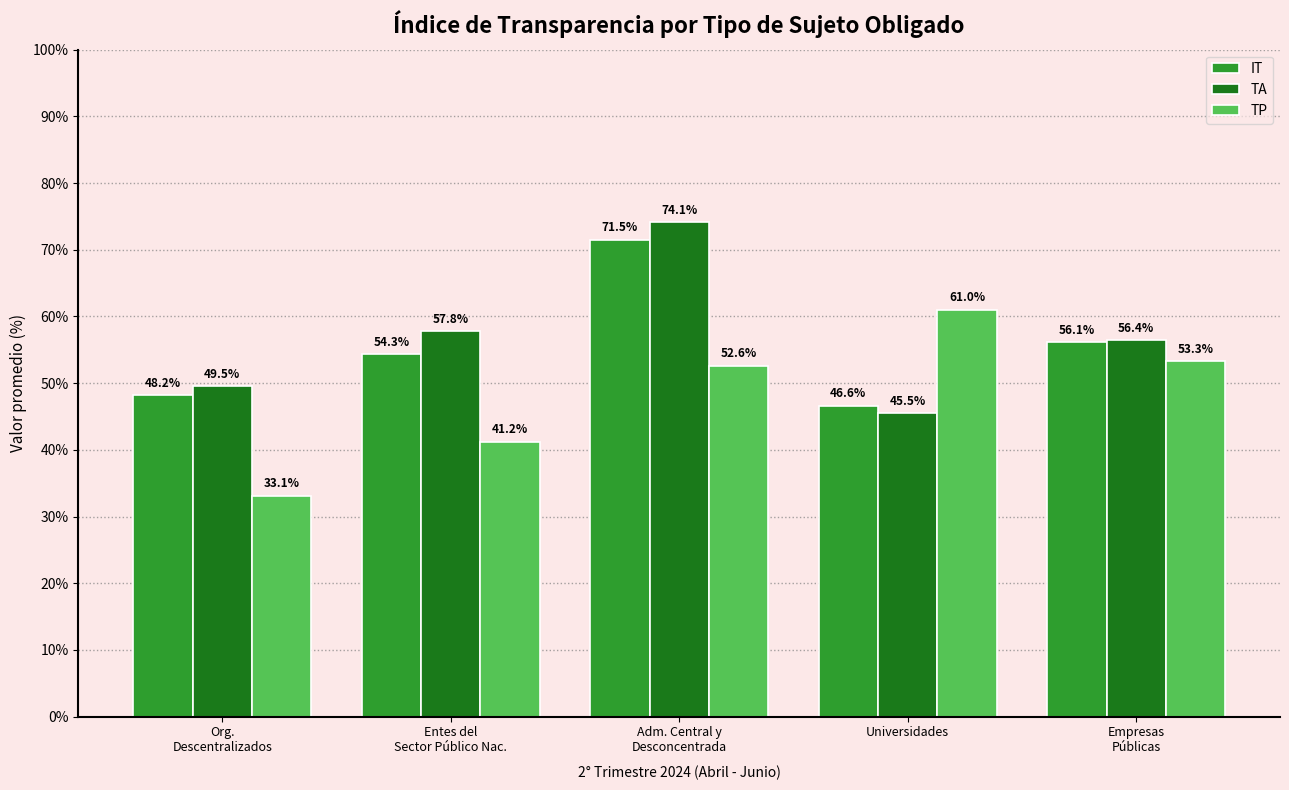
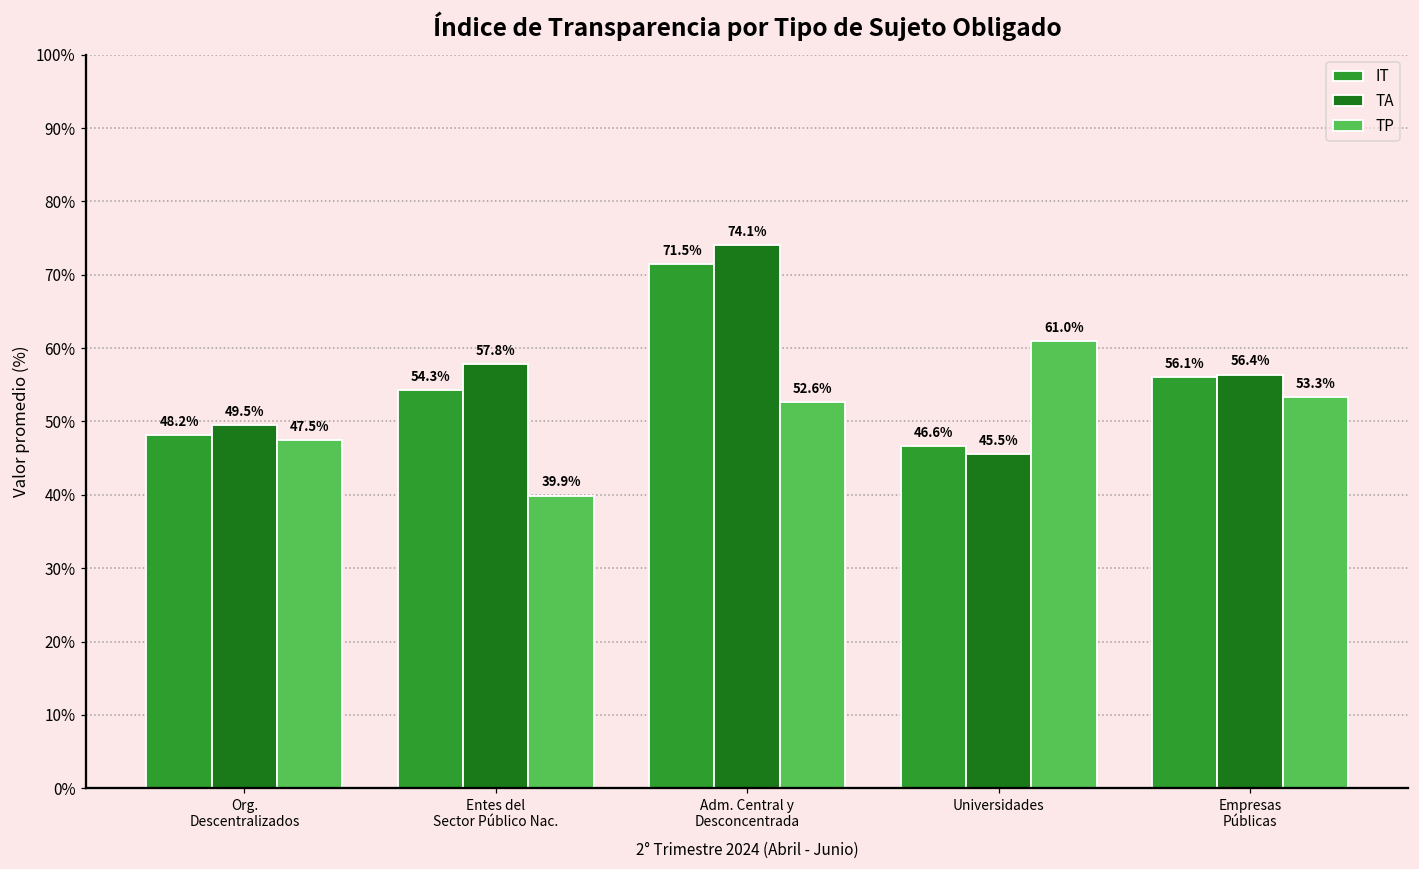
  {
    "TP": {
-     "Org. Descentralizados": "33.1%",
-     "Entes del Sector Público Nac.": "41.2%",
+     "Org. Descentralizados": "47.5%",
+     "Entes del Sector Público Nac.": "39.9%",
      "Adm. Central y Desconcentrada": "52.6%",
      "Universidades": "61.0%",
      "Empresas Públicas": "53.3%"
    }
  }
